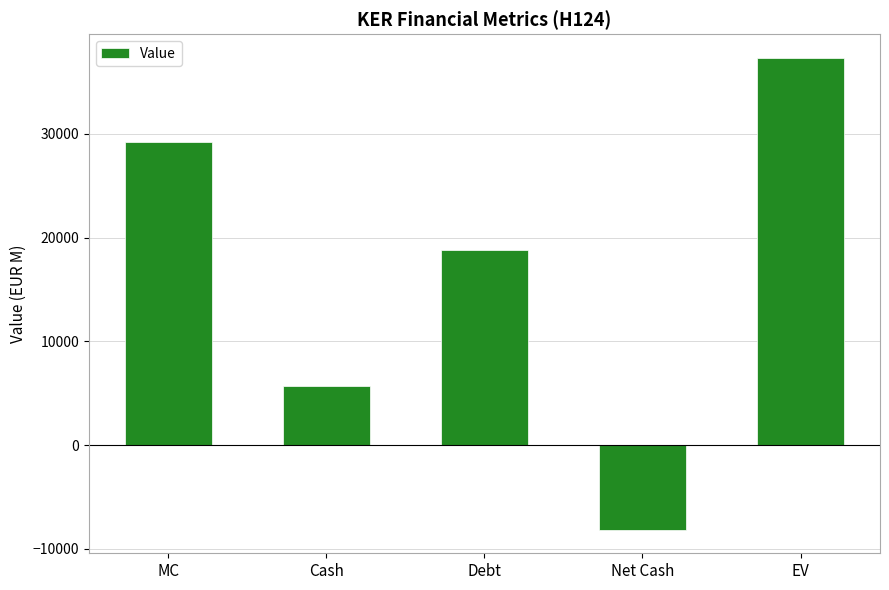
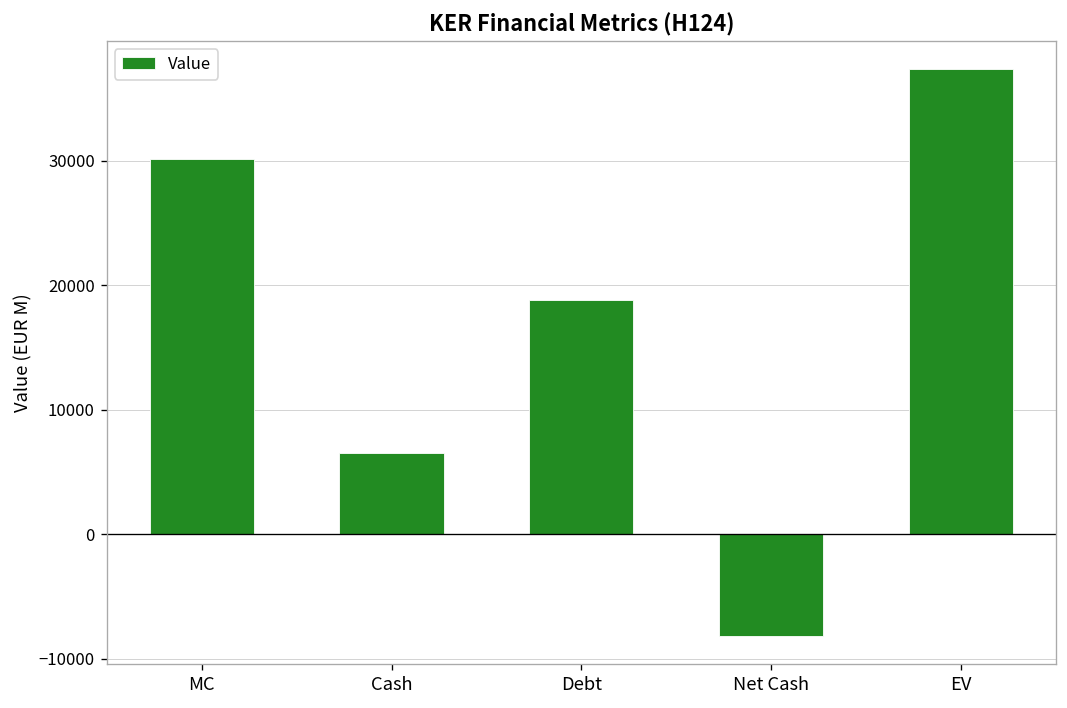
  {
-   "MC": 29200,
-   "Cash": 5700,
+   "MC": 30200,
+   "Cash": 6500,
    "Debt": 18800,
    "Net Cash": -8100,
    "EV": 37400
  }
